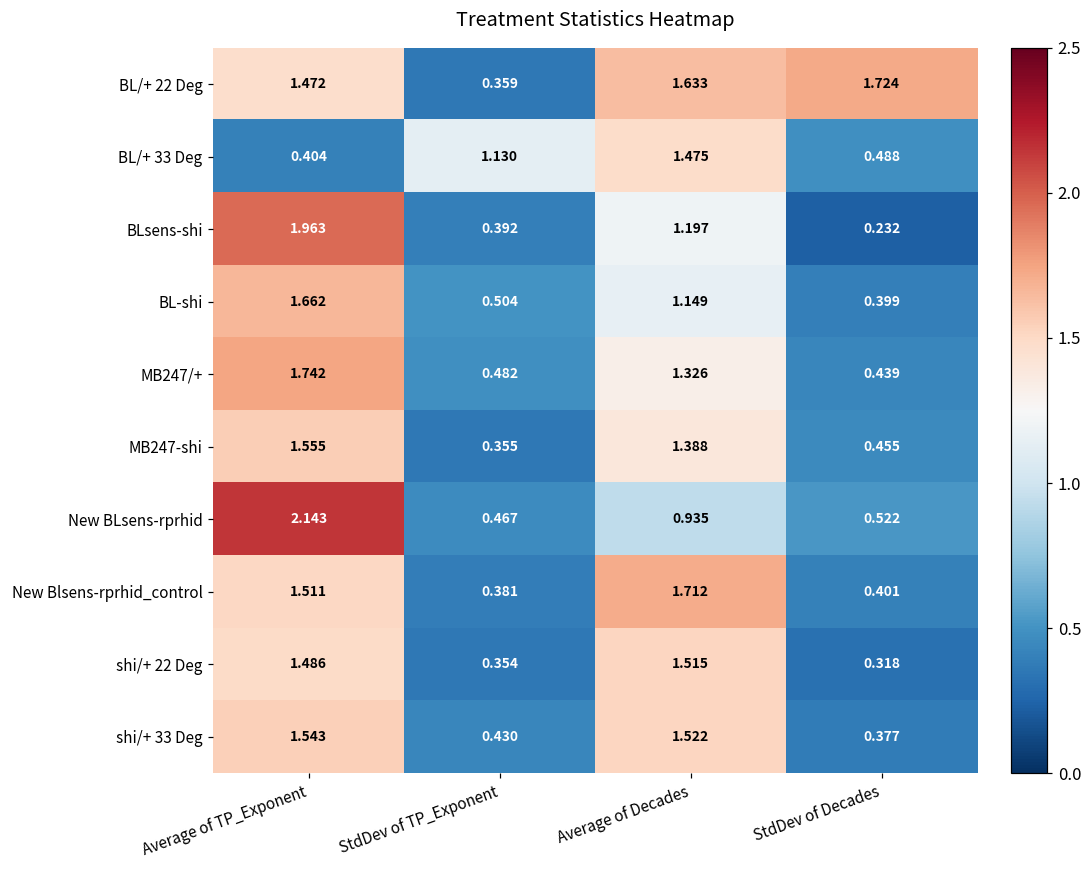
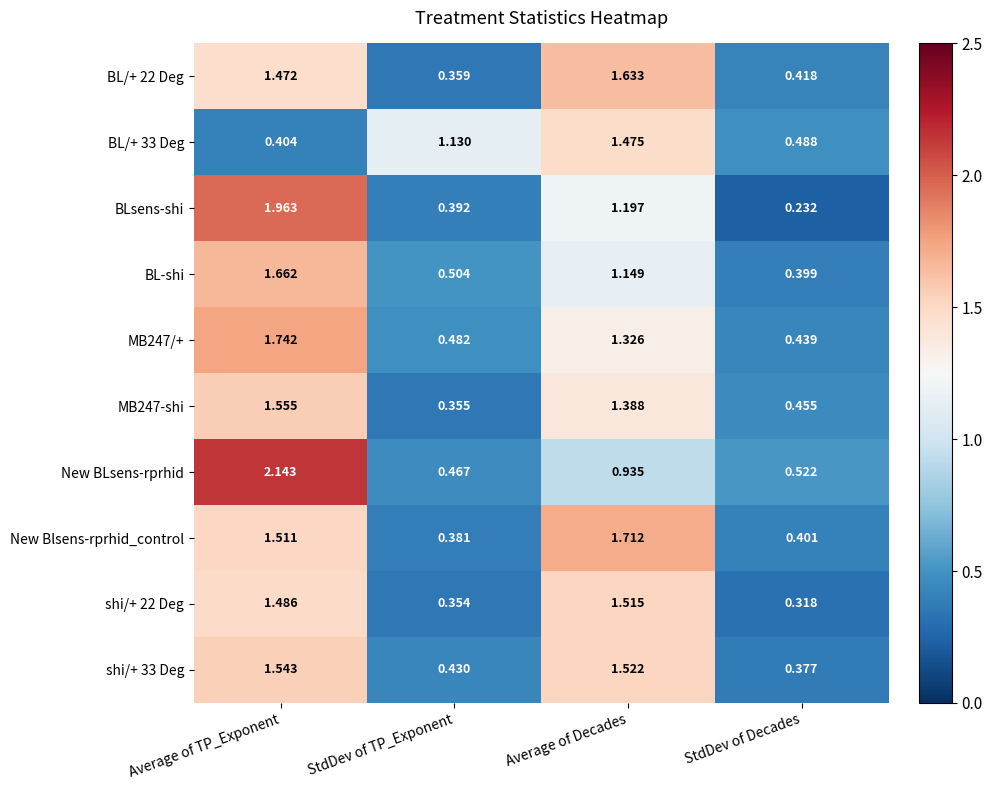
  {
    "BL/+ 22 Deg": {
      "Average of TP_Exponent": 1.472,
      "StdDev of TP_Exponent": 0.359,
      "Average of Decades": 1.633,
-     "StdDev of Decades": 1.724
+     "StdDev of Decades": 0.418
    },
    "BL/+ 33 Deg": {
      "Average of TP_Exponent": 0.404,
      "StdDev of TP_Exponent": 1.130,
      "Average of Decades": 1.475,
      "StdDev of Decades": 0.488
    },
    "BLsens-shi": {
      "Average of TP_Exponent": 1.963,
      "StdDev of TP_Exponent": 0.392,
      "Average of Decades": 1.197,
      "StdDev of Decades": 0.232
    },
    "BL-shi": {
      "Average of TP_Exponent": 1.662,
      "StdDev of TP_Exponent": 0.504,
      "Average of Decades": 1.149,
      "StdDev of Decades": 0.399
    },
    "MB247/+": {
      "Average of TP_Exponent": 1.742,
      "StdDev of TP_Exponent": 0.482,
      "Average of Decades": 1.326,
      "StdDev of Decades": 0.439
    },
    "MB247-shi": {
      "Average of TP_Exponent": 1.555,
      "StdDev of TP_Exponent": 0.355,
      "Average of Decades": 1.388,
      "StdDev of Decades": 0.455
    },
    "New BLsens-rprhid": {
      "Average of TP_Exponent": 2.143,
      "StdDev of TP_Exponent": 0.467,
      "Average of Decades": 0.935,
      "StdDev of Decades": 0.522
    },
    "New Blsens-rprhid_control": {
      "Average of TP_Exponent": 1.511,
      "StdDev of TP_Exponent": 0.381,
      "Average of Decades": 1.712,
      "StdDev of Decades": 0.401
    },
    "shi/+ 22 Deg": {
      "Average of TP_Exponent": 1.486,
      "StdDev of TP_Exponent": 0.354,
      "Average of Decades": 1.515,
      "StdDev of Decades": 0.318
    },
    "shi/+ 33 Deg": {
      "Average of TP_Exponent": 1.543,
      "StdDev of TP_Exponent": 0.430,
      "Average of Decades": 1.522,
      "StdDev of Decades": 0.377
    }
  }
